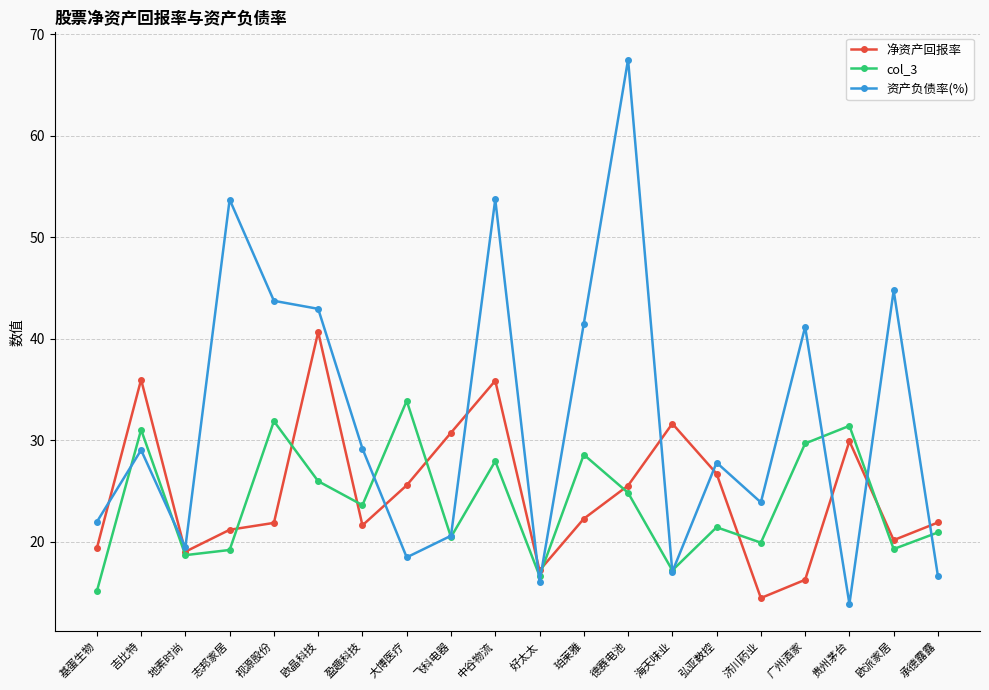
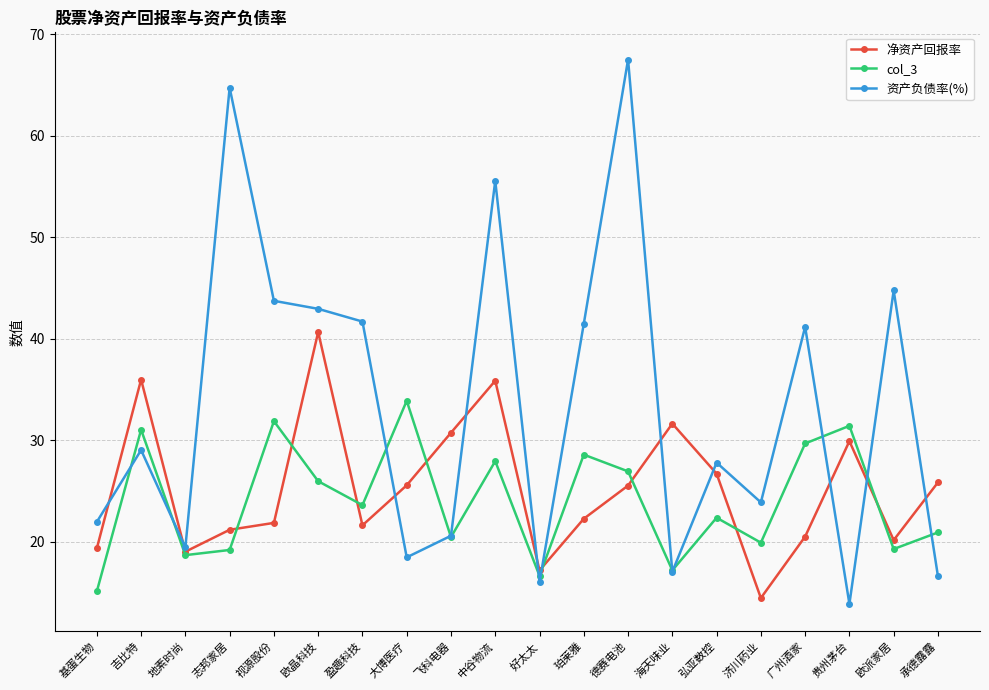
  {
    "净资产回报率": {
      "基蛋生物": 19.3,
      "吉比特": 36.0,
      "地素时尚": 19.0,
      "志邦家居": 21.2,
      "视源股份": 21.8,
      "欧晶科技": 40.7,
      "盈趣科技": 21.6,
      "大博医疗": 25.6,
      "飞科电器": 30.7,
      "中谷物流": 35.9,
      "好太太": 17.2,
      "珀莱雅": 22.3,
      "德赛电池": 25.5,
      "海天味业": 31.6,
      "弘亚数控": 26.7,
      "济川药业": 14.4,
-     "广州酒家": 16.2,
+     "广州酒家": 20.5,
      "贵州茅台": 29.9,
      "欧派家居": 20.1,
-     "承德露露": 21.9
+     "承德露露": 25.8
    },
    "col_3": {
      "基蛋生物": 15.1,
      "吉比特": 31.0,
      "地素时尚": 18.7,
      "志邦家居": 19.2,
      "视源股份": 31.9,
      "欧晶科技": 26.0,
      "盈趣科技": 23.6,
      "大博医疗": 33.9,
      "中谷物流": 27.9,
      "好太太": 16.6,
      "珀莱雅": 28.6,
-     "德赛电池": 24.8,
-     "弘亚数控": 21.4,
+     "德赛电池": 26.9,
+     "弘亚数控": 22.4,
      "济川药业": 19.9,
      "广州酒家": 29.7,
      "贵州茅台": 31.4,
      "欧派家居": 19.3,
      "承德露露": 20.9
    },
    "资产负债率(%)": {
      "基蛋生物": 21.9,
      "吉比特": 29.0,
      "地素时尚": 19.4,
-     "志邦家居": 53.7,
+     "志邦家居": 64.8,
      "视源股份": 43.7,
      "欧晶科技": 42.9,
-     "盈趣科技": 29.2,
+     "盈趣科技": 41.7,
      "大博医疗": 18.4,
-     "中谷物流": 53.7,
+     "中谷物流": 55.6,
      "好太太": 16.0,
      "珀莱雅": 41.5,
      "德赛电池": 67.5,
      "弘亚数控": 27.8,
      "济川药业": 23.9,
      "广州酒家": 41.2,
      "贵州茅台": 13.8,
      "欧派家居": 44.8,
      "承德露露": 16.6
    }
  }
